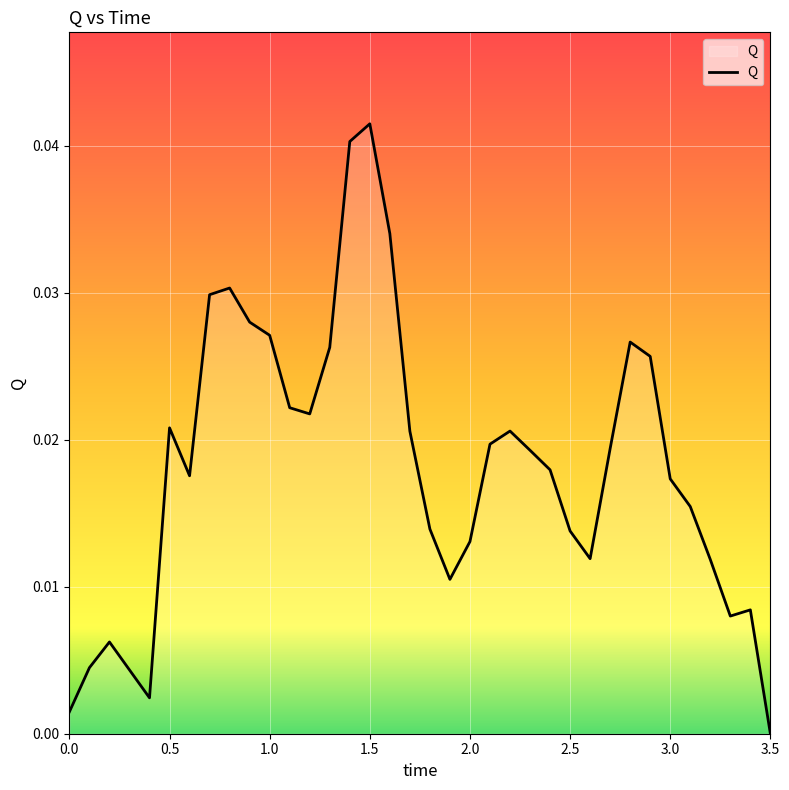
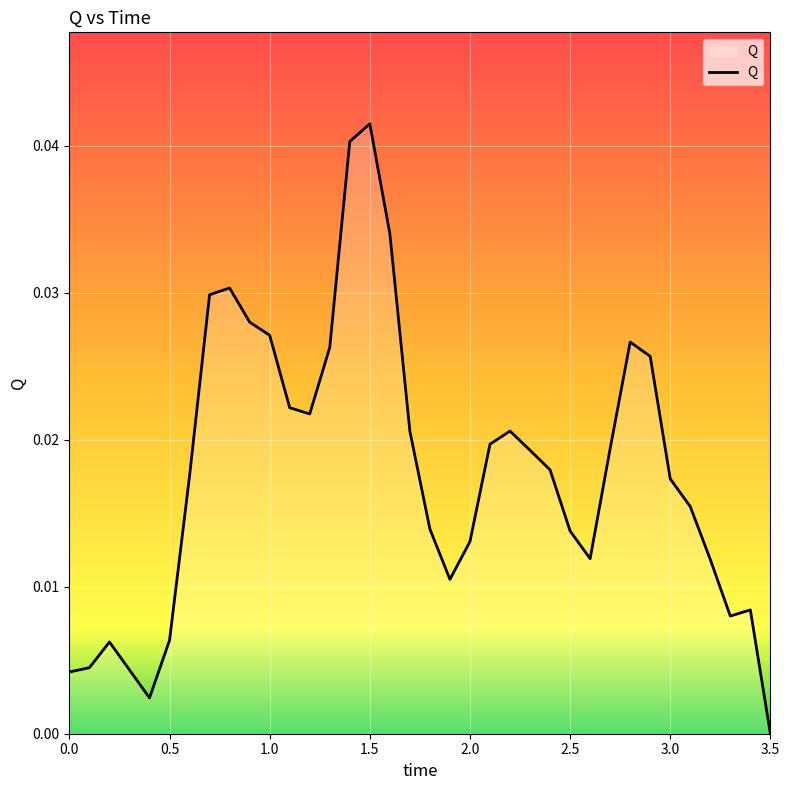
  {
-   "0.0": 0.0015,
-   "0.5": 0.0208,
+   "0.0": 0.0042,
+   "0.5": 0.0064,
    "1.0": 0.0271,
    "1.5": 0.0415,
    "2.0": 0.0131,
    "2.5": 0.0138,
    "3.0": 0.0173,
    "3.5": 0.0000
  }
